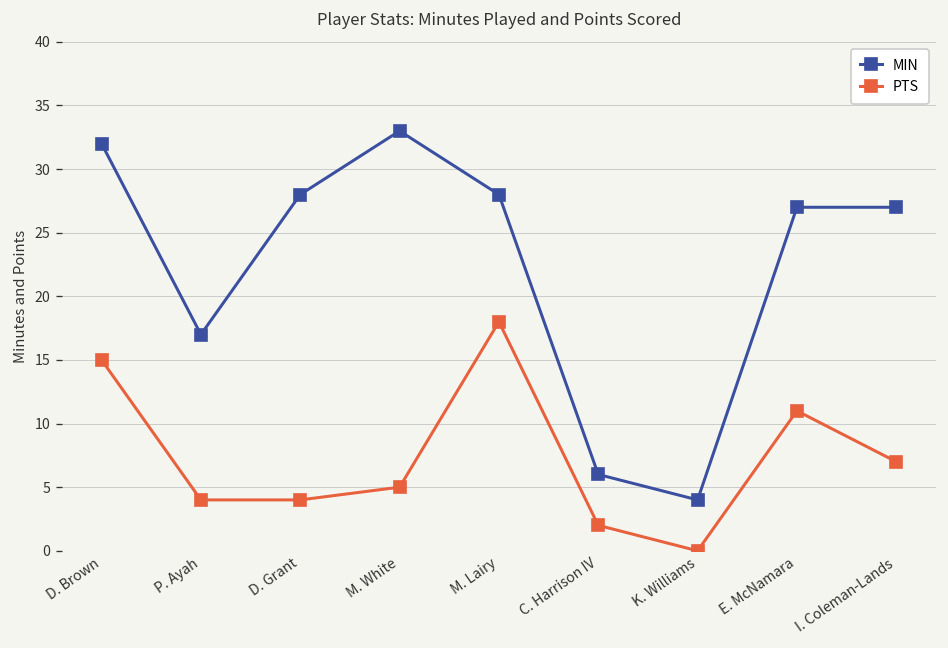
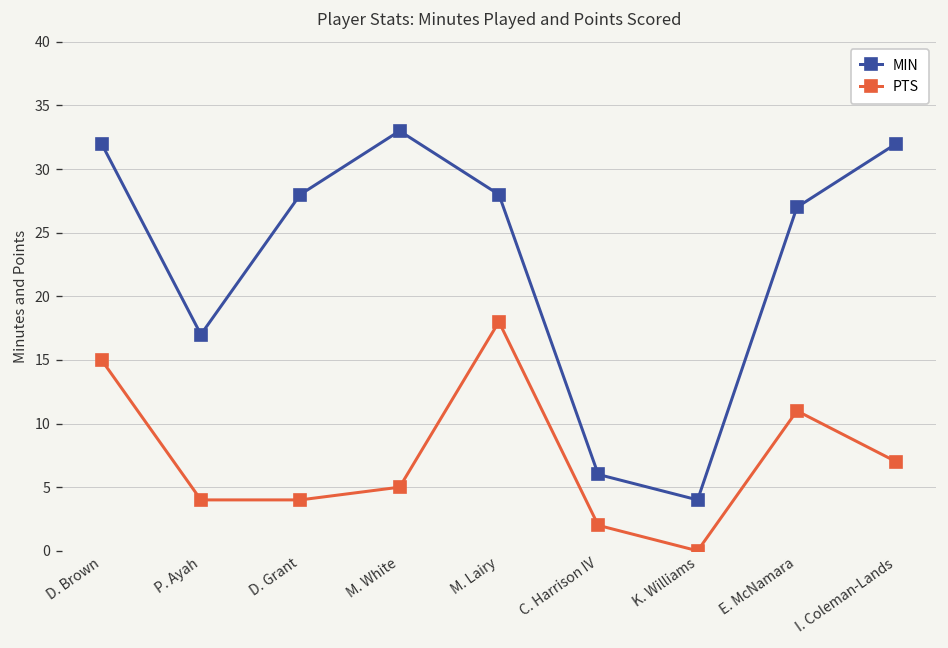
  {
    "MIN": {
      "D. Brown": 32,
      "P. Ayah": 17,
      "D. Grant": 28,
      "M. White": 33,
      "M. Lairy": 28,
      "C. Harrison IV": 6,
      "K. Williams": 4,
      "E. McNamara": 27,
-     "I. Coleman-Lands": 27
+     "I. Coleman-Lands": 32
    },
    "PTS": {
      "D. Brown": 15,
      "P. Ayah": 4,
      "D. Grant": 4,
      "M. White": 5,
      "M. Lairy": 18,
      "C. Harrison IV": 2,
      "K. Williams": 0,
      "E. McNamara": 11,
      "I. Coleman-Lands": 7
    }
  }
